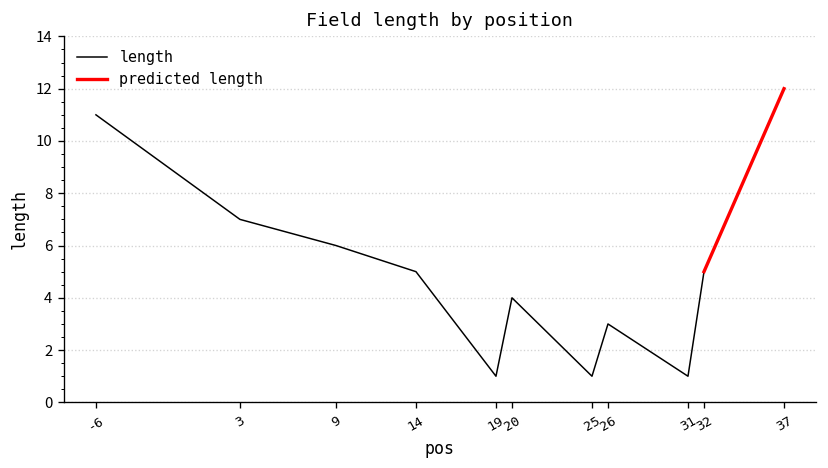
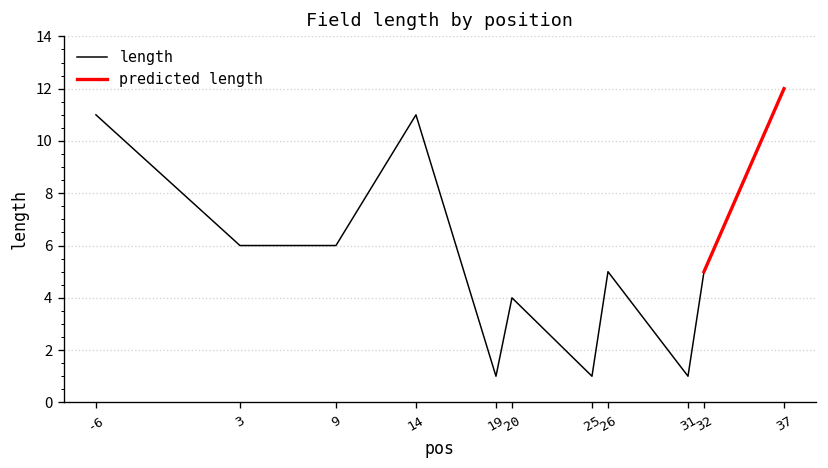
  {
    "length": {
      "-6": 11,
-     "3": 7,
+     "3": 6,
      "9": 6,
-     "14": 5,
+     "14": 11,
      "19": 1,
      "20": 4,
      "25": 1,
-     "26": 3,
+     "26": 5,
      "31": 1
    }
  }
